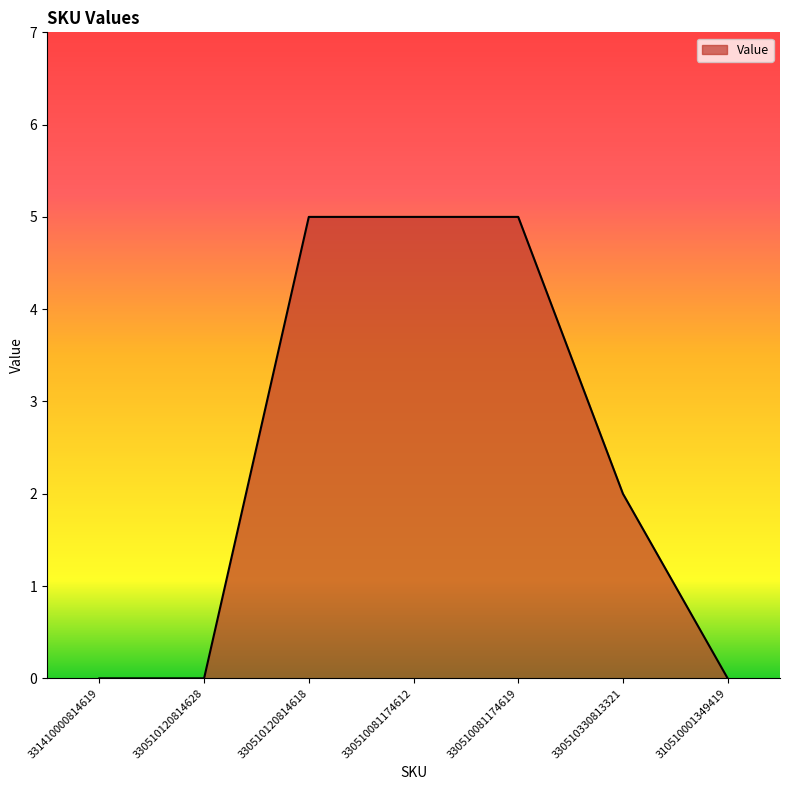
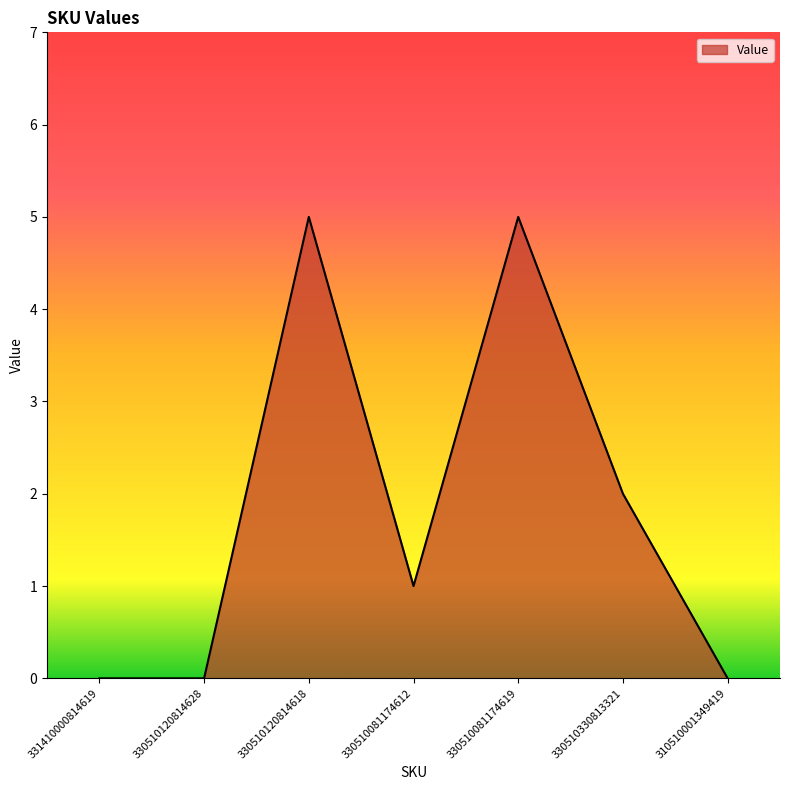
  {
    "331410000814619": 0,
    "330510120814628": 0,
    "330510120814618": 5,
-   "330510081174612": 5,
+   "330510081174612": 1,
    "330510081174619": 5,
    "330510330813321": 2,
    "310510001349419": 0
  }
